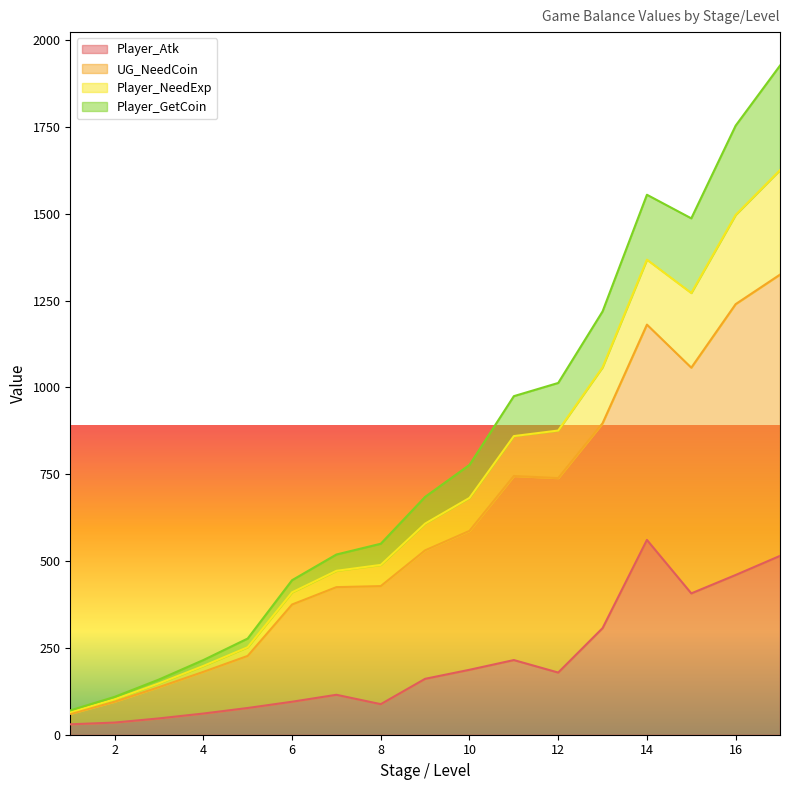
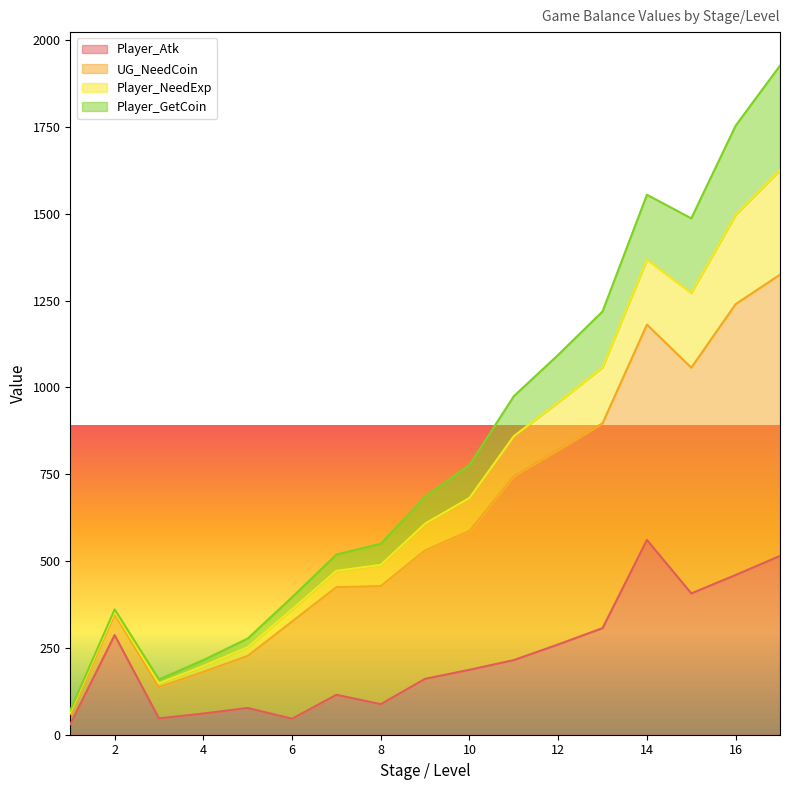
  {
    "Player_Atk": {
-     "2": 40,
+     "2": 290,
      "4": 60,
-     "6": 100,
+     "6": 50,
      "8": 90,
      "10": 190,
-     "12": 180,
+     "12": 260,
      "14": 560,
      "16": 460
    },
    "Player_GetCoin": {
      "4": 20,
      "6": 40,
      "8": 60,
      "10": 100,
      "12": 140,
      "14": 190,
      "16": 260
    }
  }
